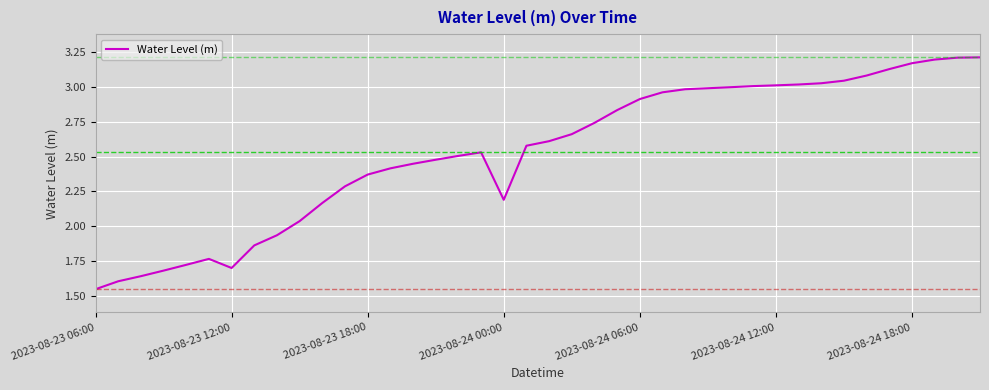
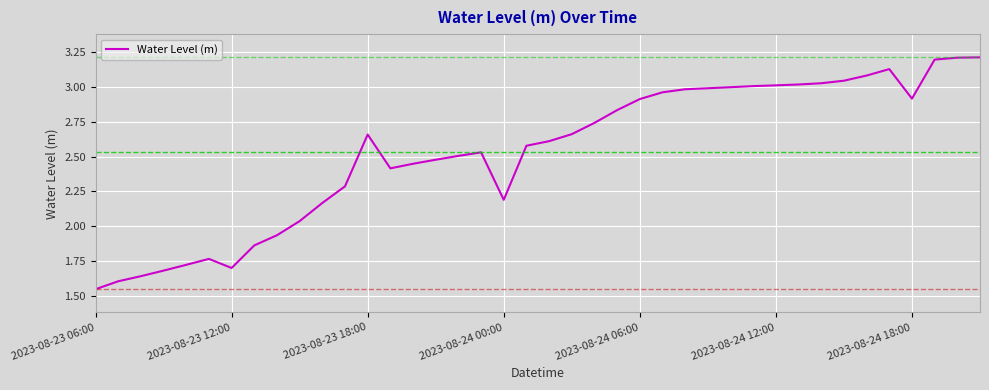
  {
    "2023-08-23 06:00": 1.55,
    "2023-08-23 12:00": 1.70,
-   "2023-08-23 18:00": 2.37,
+   "2023-08-23 18:00": 2.66,
    "2023-08-24 00:00": 2.19,
    "2023-08-24 06:00": 2.91,
    "2023-08-24 12:00": 3.01,
-   "2023-08-24 18:00": 3.17
+   "2023-08-24 18:00": 2.92
  }
